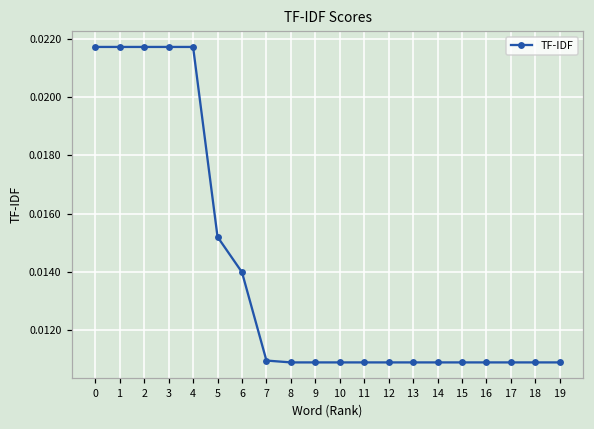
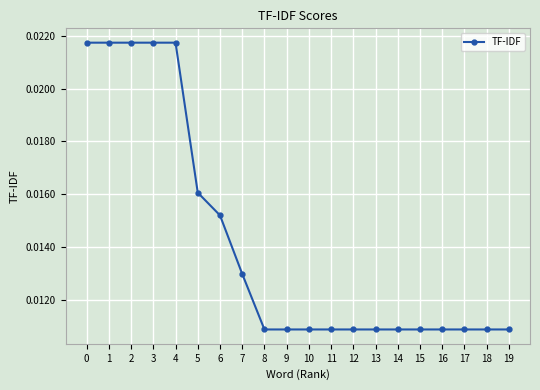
  {
    "0": 0.0217,
    "1": 0.0217,
    "2": 0.0217,
    "3": 0.0217,
    "4": 0.0217,
-   "5": 0.0152,
-   "6": 0.0140,
-   "7": 0.0109,
+   "5": 0.0161,
+   "6": 0.0152,
+   "7": 0.0130,
    "8": 0.0109,
    "9": 0.0109,
    "10": 0.0109,
    "11": 0.0109,
    "12": 0.0109,
    "13": 0.0109,
    "14": 0.0109,
    "15": 0.0109,
    "16": 0.0109,
    "17": 0.0109,
    "18": 0.0109,
    "19": 0.0109
  }
